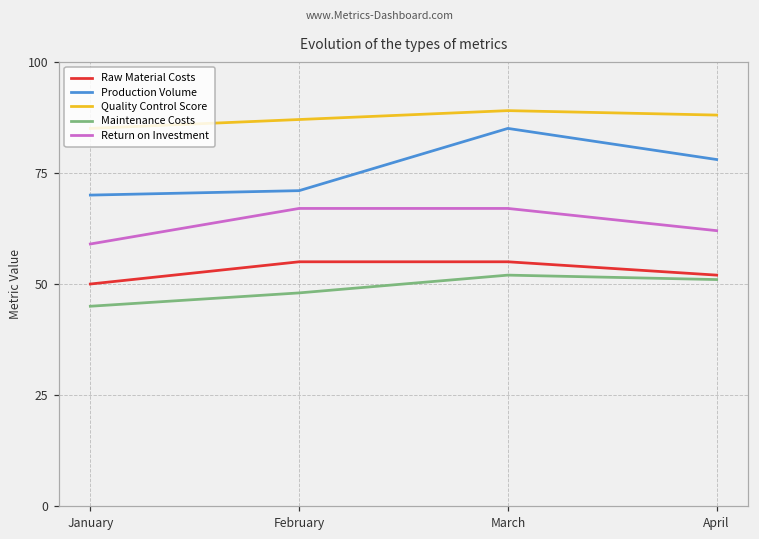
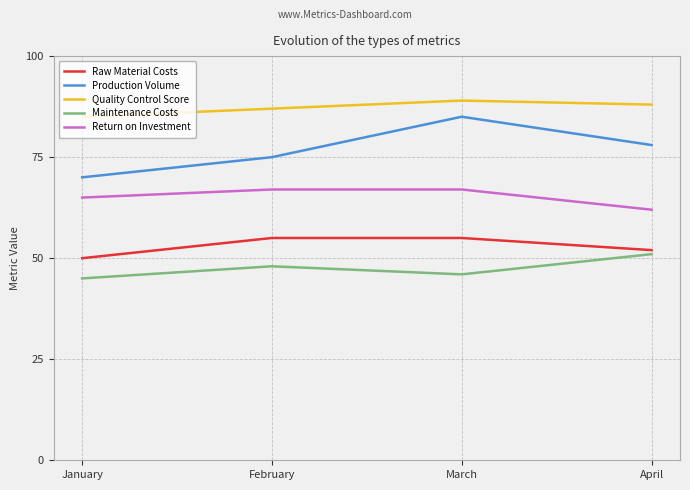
  {
    "Raw Material Costs": {
      "January": 50,
      "February": 55,
      "March": 55,
      "April": 52
    },
    "Production Volume": {
      "January": 70,
-     "February": 71,
+     "February": 75,
      "March": 85,
      "April": 78
    },
    "Quality Control Score": {
      "February": 87,
      "March": 89,
      "April": 88
    },
    "Maintenance Costs": {
      "January": 45,
      "February": 48,
-     "March": 52,
+     "March": 46,
      "April": 51
    },
    "Return on Investment": {
-     "January": 59,
+     "January": 65,
      "February": 67,
      "March": 67,
      "April": 62
    }
  }
